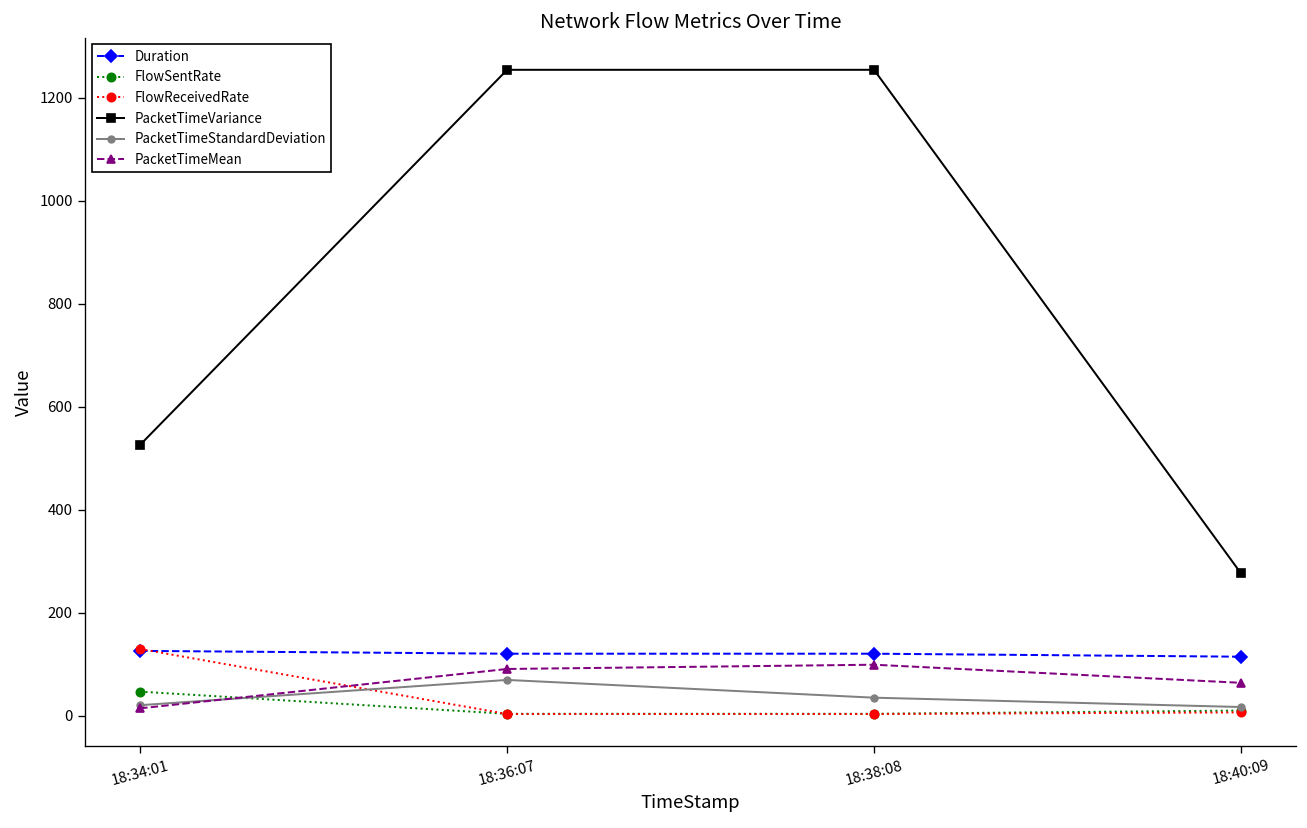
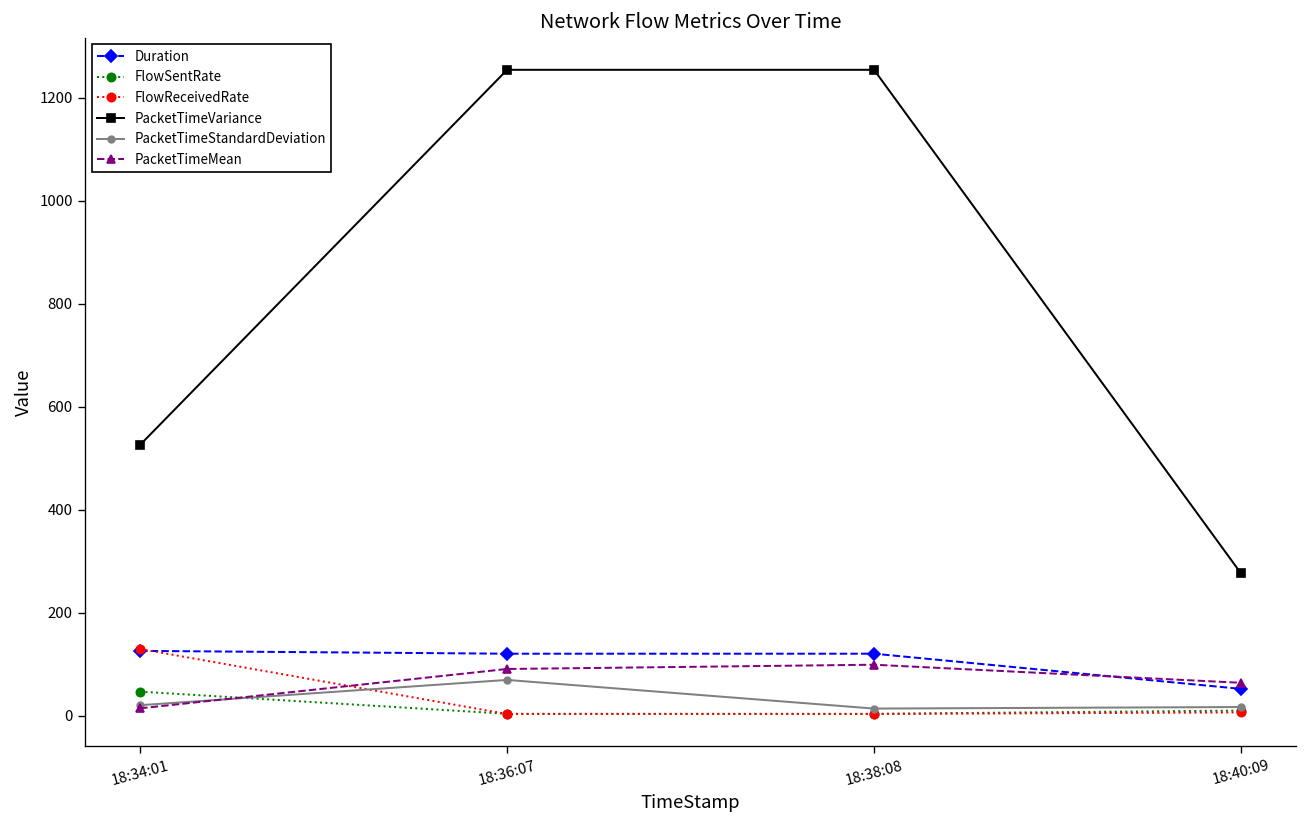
  {
    "Duration": {
      "18:36:07": 120,
      "18:38:08": 120,
-     "18:40:09": 110
+     "18:40:09": 50
    },
    "FlowSentRate": {
      "18:34:01": 50
    },
    "PacketTimeVariance": {
      "18:34:01": 530,
      "18:36:07": 1250,
      "18:38:08": 1250,
      "18:40:09": 280
    },
    "PacketTimeStandardDeviation": {
      "18:34:01": 20,
      "18:36:07": 70,
-     "18:38:08": 40,
+     "18:38:08": 10,
      "18:40:09": 20
    },
    "PacketTimeMean": {
      "18:34:01": 10,
      "18:36:07": 90,
      "18:38:08": 100,
      "18:40:09": 60
    }
  }
